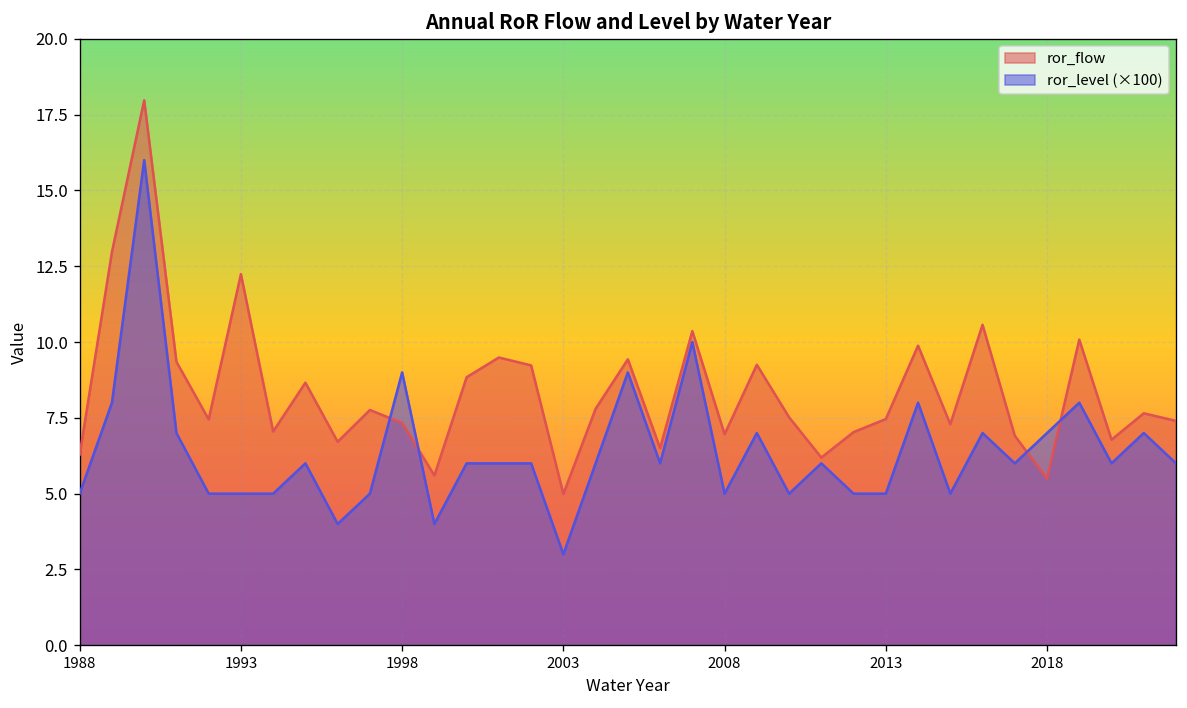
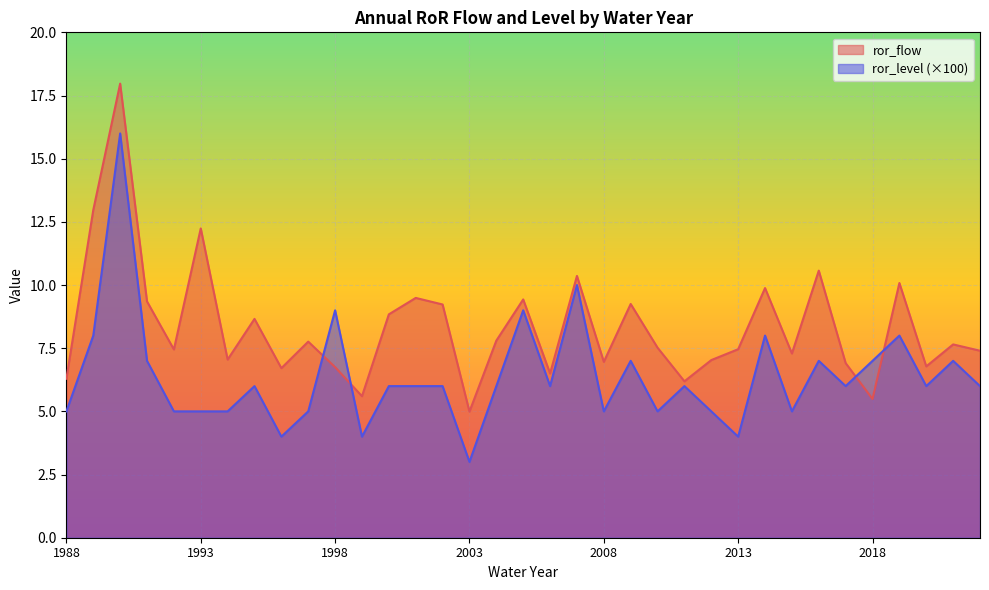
  {
    "ror_flow": {
      "1988": 6.3,
      "1993": 12.2,
-     "1998": 7.3,
+     "1998": 6.8,
      "2003": 5.0,
      "2008": 7.0,
      "2013": 7.5,
      "2018": 5.5
    },
    "ror_level (×100)": {
      "1988": 5.0,
      "1993": 5.0,
      "1998": 9.0,
      "2003": 3.0,
      "2008": 5.0,
-     "2013": 5.0,
+     "2013": 4.0,
      "2018": 7.0
    }
  }
